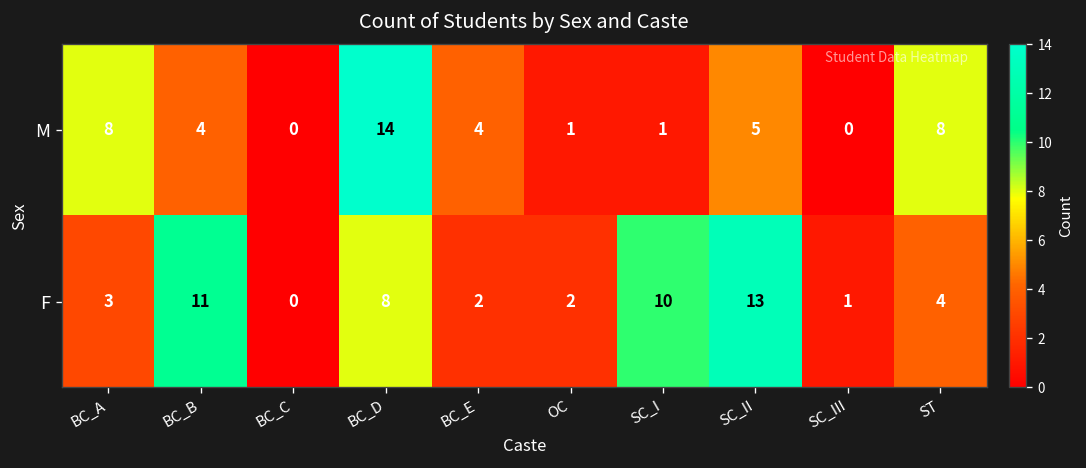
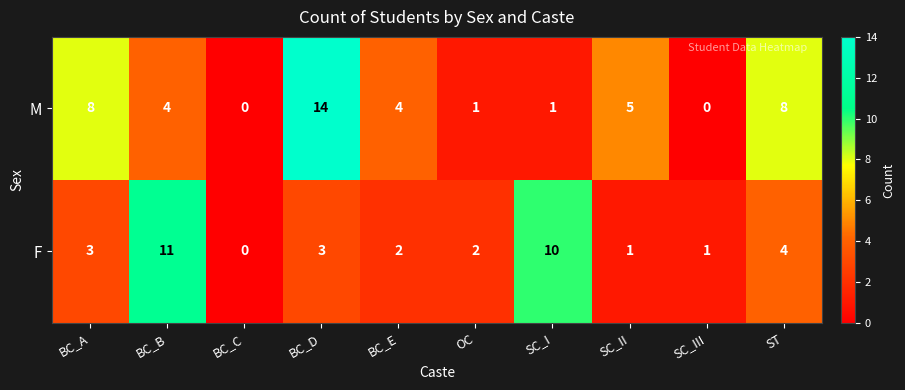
  {
    "M": {
      "BC_A": 8,
      "BC_B": 4,
      "BC_C": 0,
      "BC_D": 14,
      "BC_E": 4,
      "OC": 1,
      "SC_I": 1,
      "SC_II": 5,
      "SC_III": 0
    },
    "F": {
      "BC_A": 3,
      "BC_B": 11,
      "BC_C": 0,
-     "BC_D": 8,
+     "BC_D": 3,
      "BC_E": 2,
      "OC": 2,
      "SC_I": 10,
-     "SC_II": 13,
+     "SC_II": 1,
      "SC_III": 1,
      "ST": 4
    }
  }
